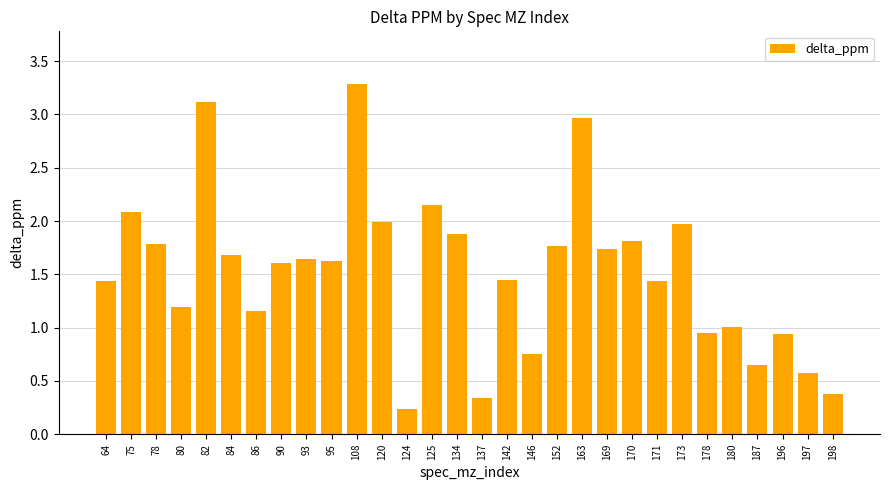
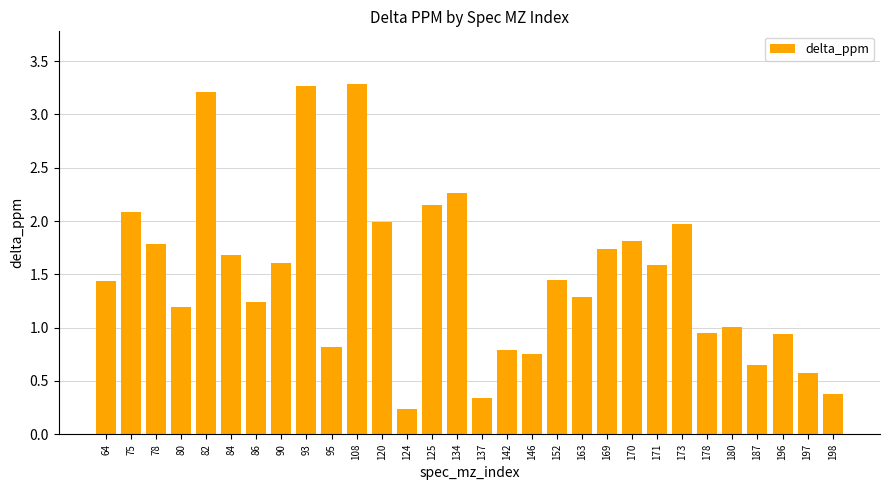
  {
    "64": 1.43,
    "75": 2.08,
    "78": 1.78,
    "80": 1.19,
-   "82": 3.12,
+   "82": 3.21,
    "84": 1.68,
-   "86": 1.15,
+   "86": 1.24,
    "90": 1.60,
-   "93": 1.64,
-   "95": 1.63,
+   "93": 3.27,
+   "95": 0.81,
    "108": 3.29,
    "120": 1.99,
    "124": 0.23,
    "125": 2.15,
-   "134": 1.88,
+   "134": 2.26,
    "137": 0.34,
-   "142": 1.45,
+   "142": 0.79,
    "146": 0.76,
-   "152": 1.76,
-   "163": 2.96,
+   "152": 1.45,
+   "163": 1.28,
    "169": 1.74,
    "170": 1.82,
-   "171": 1.44,
+   "171": 1.58,
    "173": 1.97,
    "178": 0.95,
    "180": 1.01,
    "187": 0.65,
    "196": 0.94,
    "197": 0.57,
    "198": 0.38
  }
